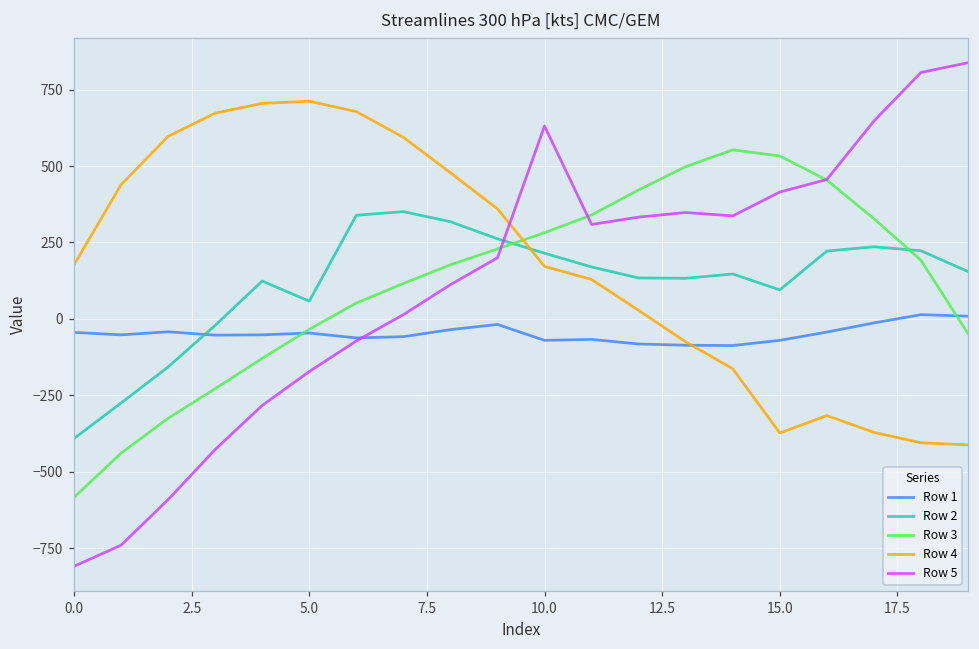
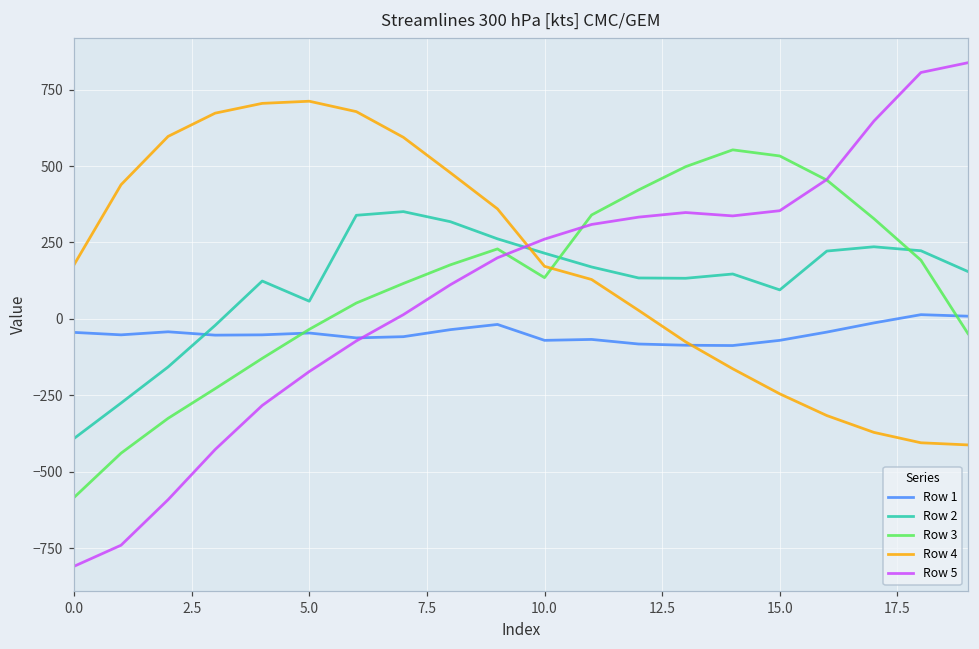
  {
    "Row 1": {
      "0.0": -40,
      "5.0": -50,
      "10.0": -70,
      "15.0": -70
    },
    "Row 2": {
      "0.0": -390,
      "5.0": 60,
      "10.0": 220,
      "15.0": 100
    },
    "Row 3": {
      "0.0": -580,
      "5.0": -30,
-     "10.0": 280,
+     "10.0": 140,
      "15.0": 530
    },
    "Row 4": {
      "0.0": 180,
      "5.0": 710,
      "10.0": 170,
-     "15.0": -370
+     "15.0": -250
    },
    "Row 5": {
      "0.0": -810,
      "5.0": -170,
-     "10.0": 630,
-     "15.0": 420
+     "10.0": 260,
+     "15.0": 350
    }
  }
